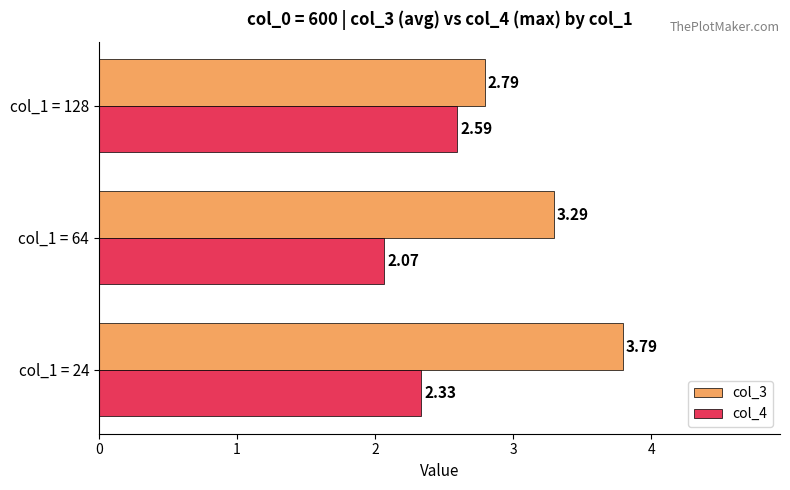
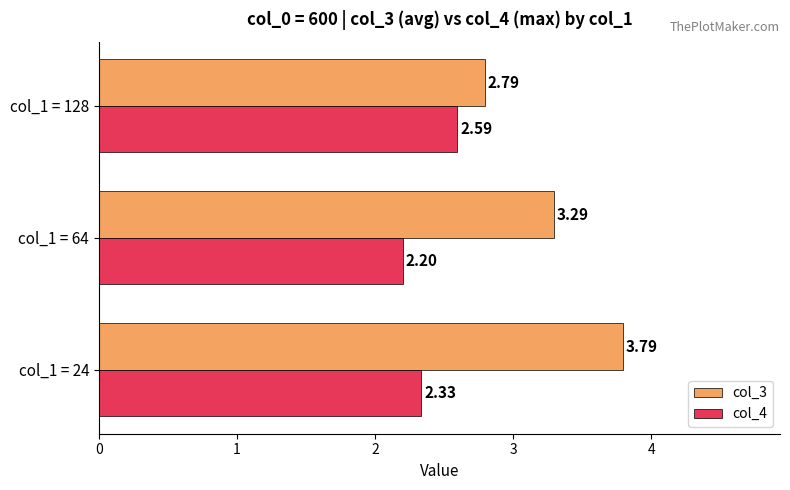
  {
    "col_3": {
      "col_1 = 128": 2.79,
      "col_1 = 64": 3.29,
      "col_1 = 24": 3.79
    },
    "col_4": {
      "col_1 = 128": 2.59,
-     "col_1 = 64": 2.07,
+     "col_1 = 64": 2.20,
      "col_1 = 24": 2.33
    }
  }
